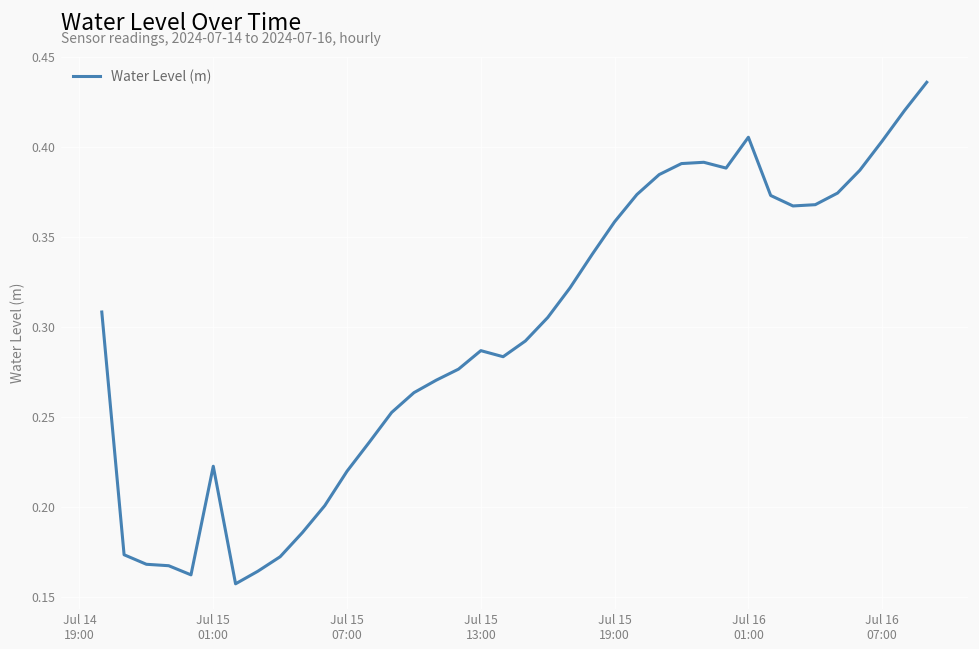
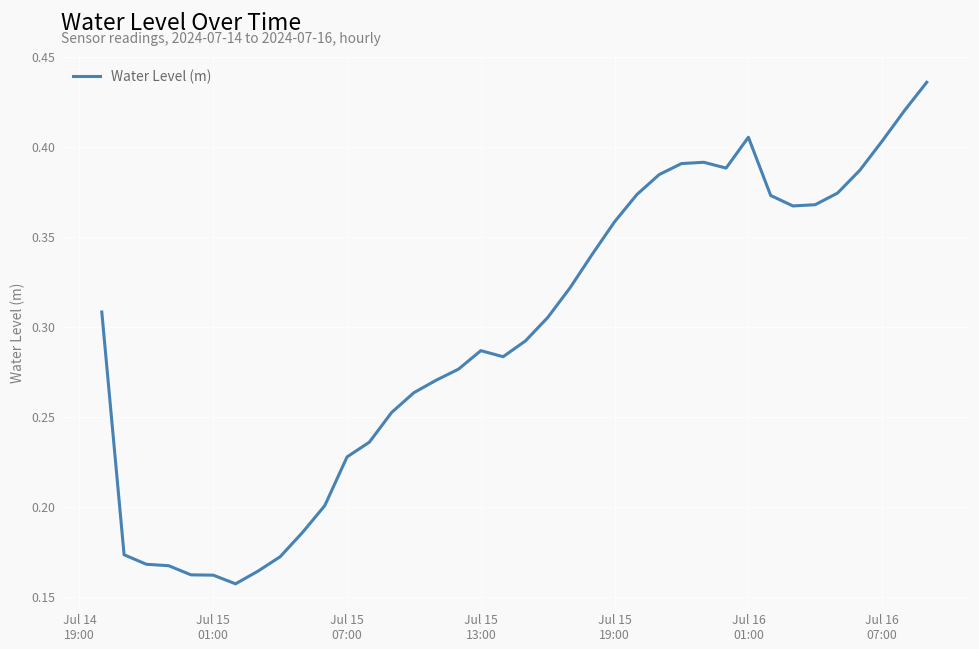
  {
-   "Jul 15 01:00": 0.223,
-   "Jul 15 07:00": 0.220,
+   "Jul 15 01:00": 0.162,
+   "Jul 15 07:00": 0.228,
    "Jul 15 13:00": 0.287,
    "Jul 15 19:00": 0.359,
    "Jul 16 01:00": 0.406,
    "Jul 16 07:00": 0.404
  }
